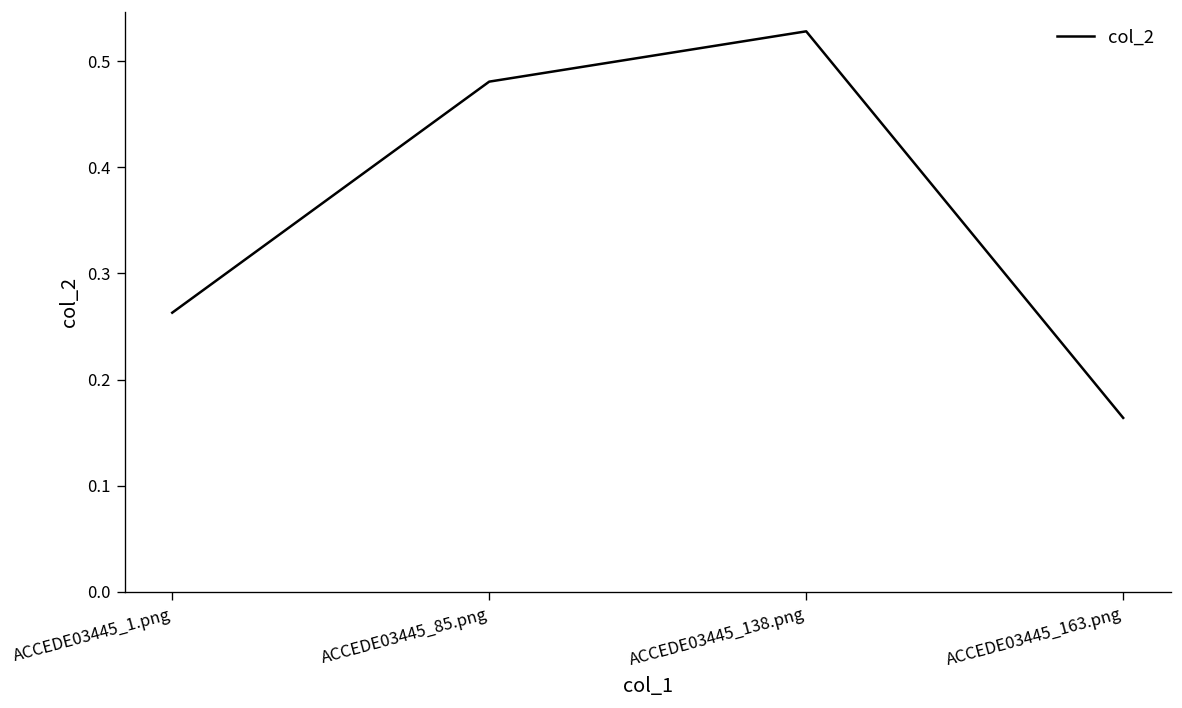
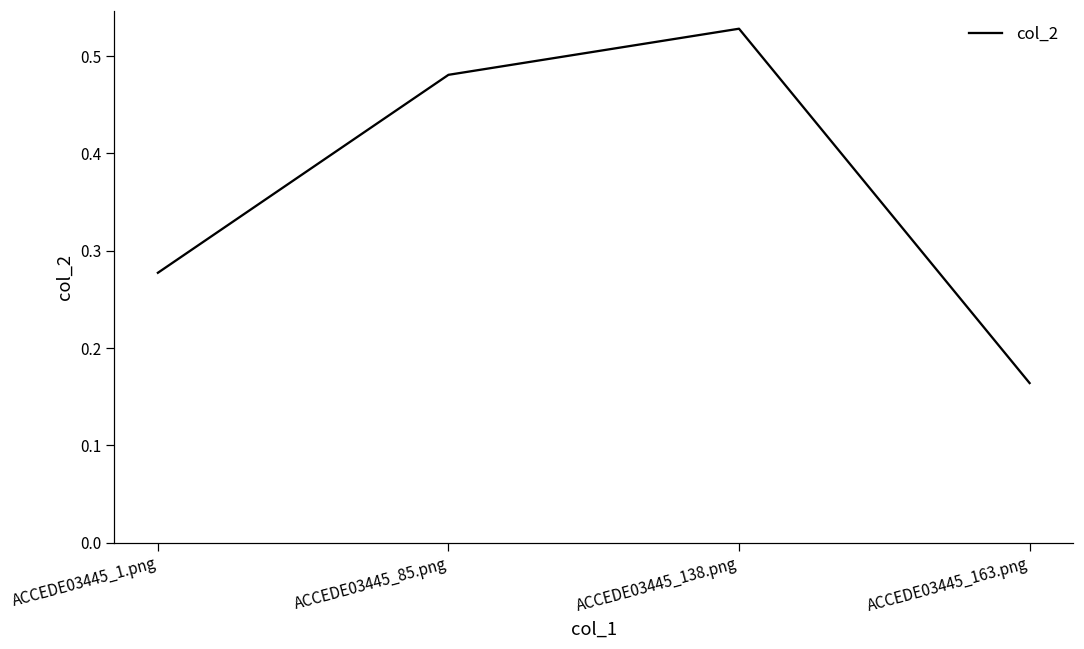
  {
-   "ACCEDE03445_1.png": 0.26,
+   "ACCEDE03445_1.png": 0.28,
    "ACCEDE03445_85.png": 0.48,
    "ACCEDE03445_138.png": 0.53,
    "ACCEDE03445_163.png": 0.16
  }
